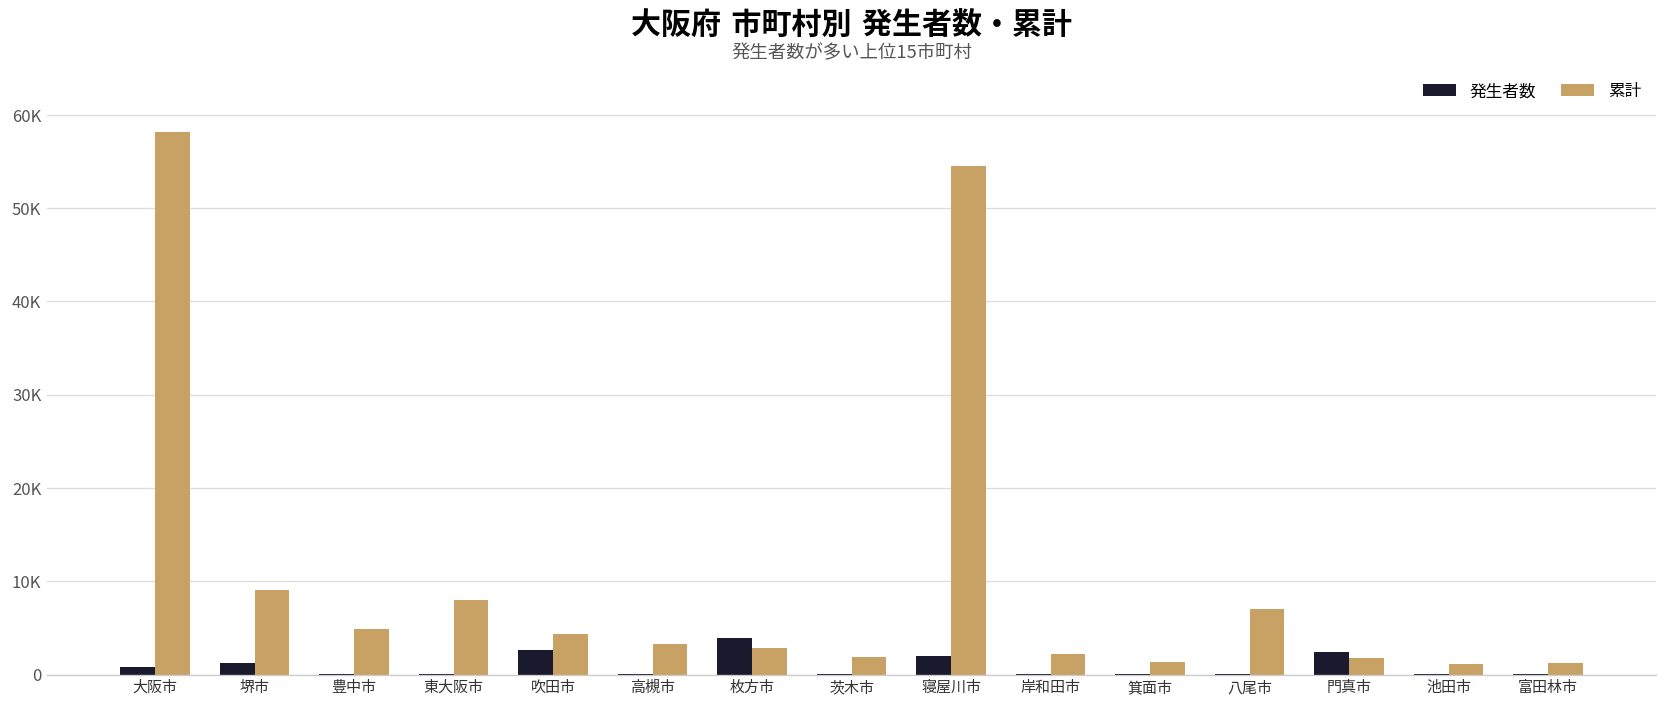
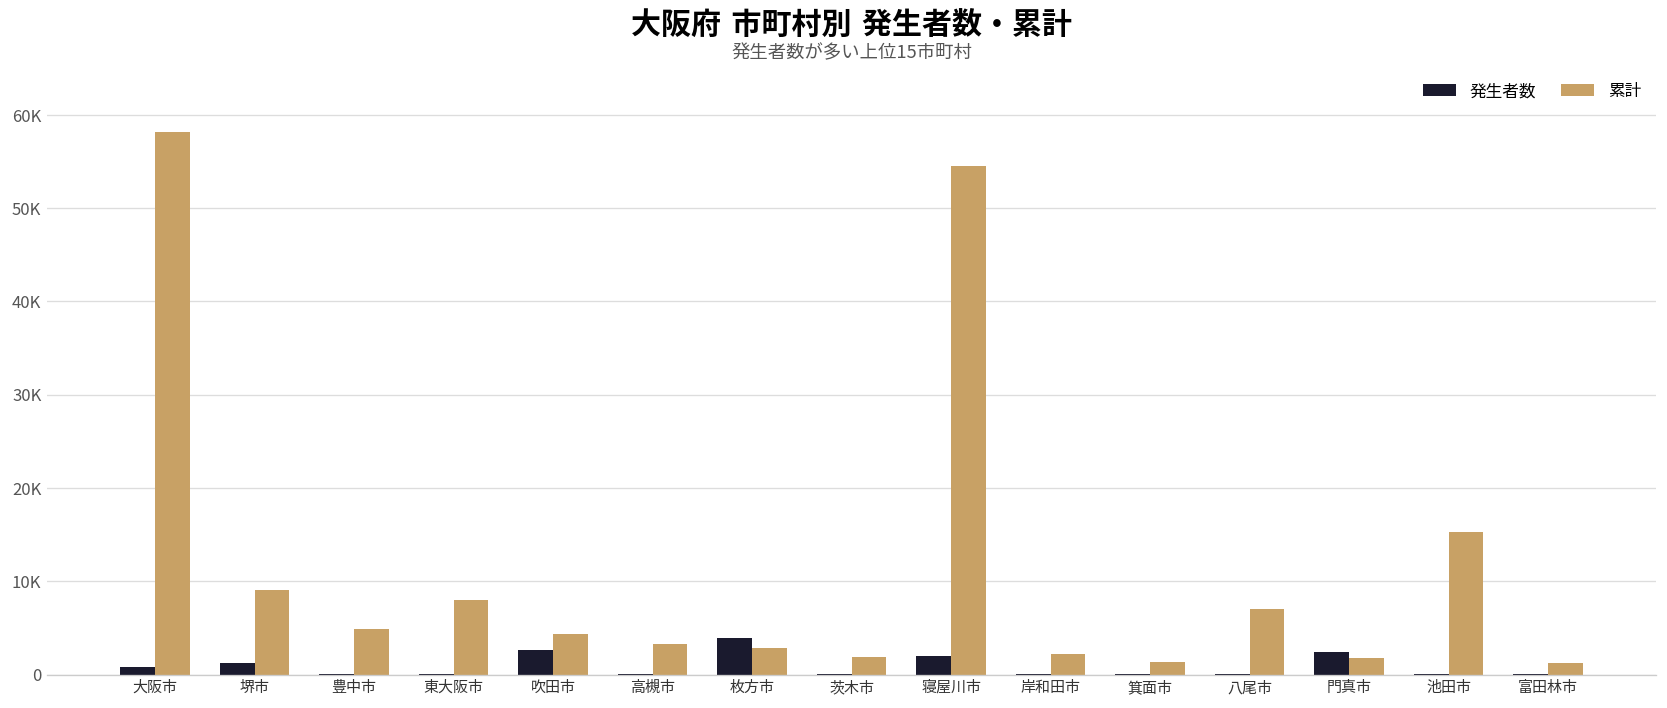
  {
    "発生者数": {
      "大阪市": 1000,
      "堺市": 1000,
      "吹田市": 3000,
      "枚方市": 4000,
      "寝屋川市": 2000,
      "門真市": 2000
    },
    "累計": {
      "大阪市": 58000,
      "堺市": 9000,
      "豊中市": 5000,
      "東大阪市": 8000,
      "吹田市": 4000,
      "高槻市": 3000,
      "枚方市": 3000,
      "茨木市": 2000,
      "寝屋川市": 55000,
      "岸和田市": 2000,
      "箕面市": 1000,
      "八尾市": 7000,
      "門真市": 2000,
-     "池田市": 1000,
+     "池田市": 15000,
      "富田林市": 1000
    }
  }
